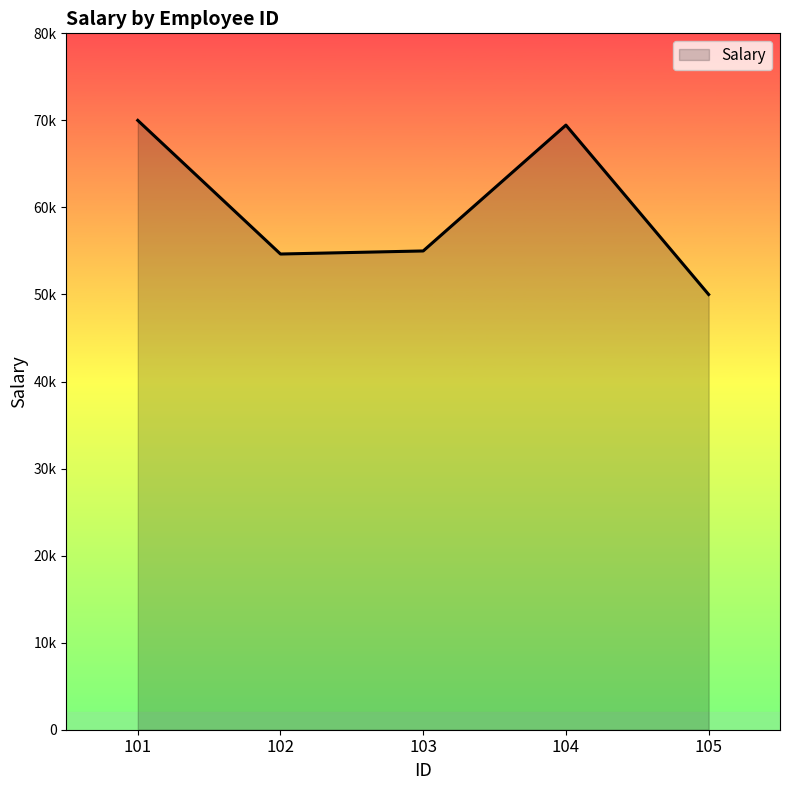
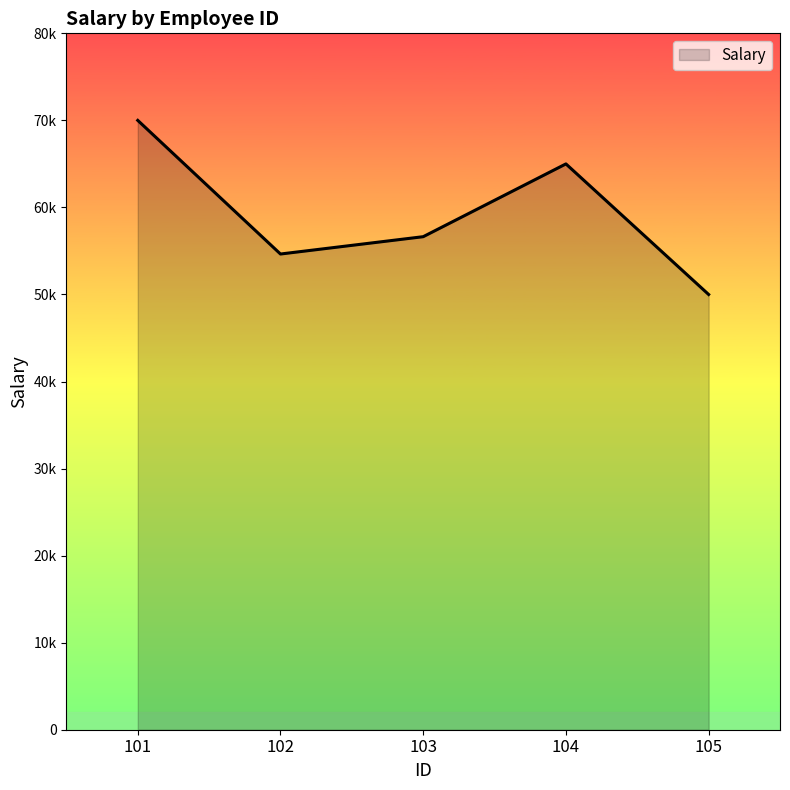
  {
    "101": 70000,
    "102": 55000,
-   "103": 55000,
-   "104": 69000,
+   "103": 57000,
+   "104": 65000,
    "105": 50000
  }
